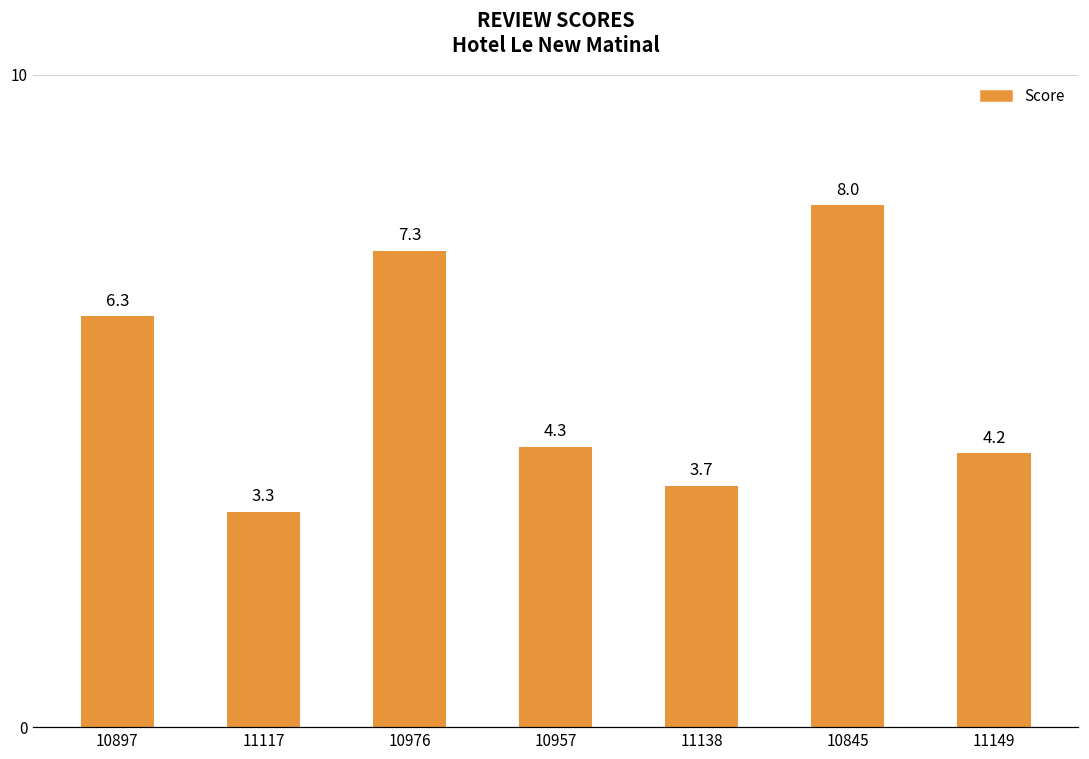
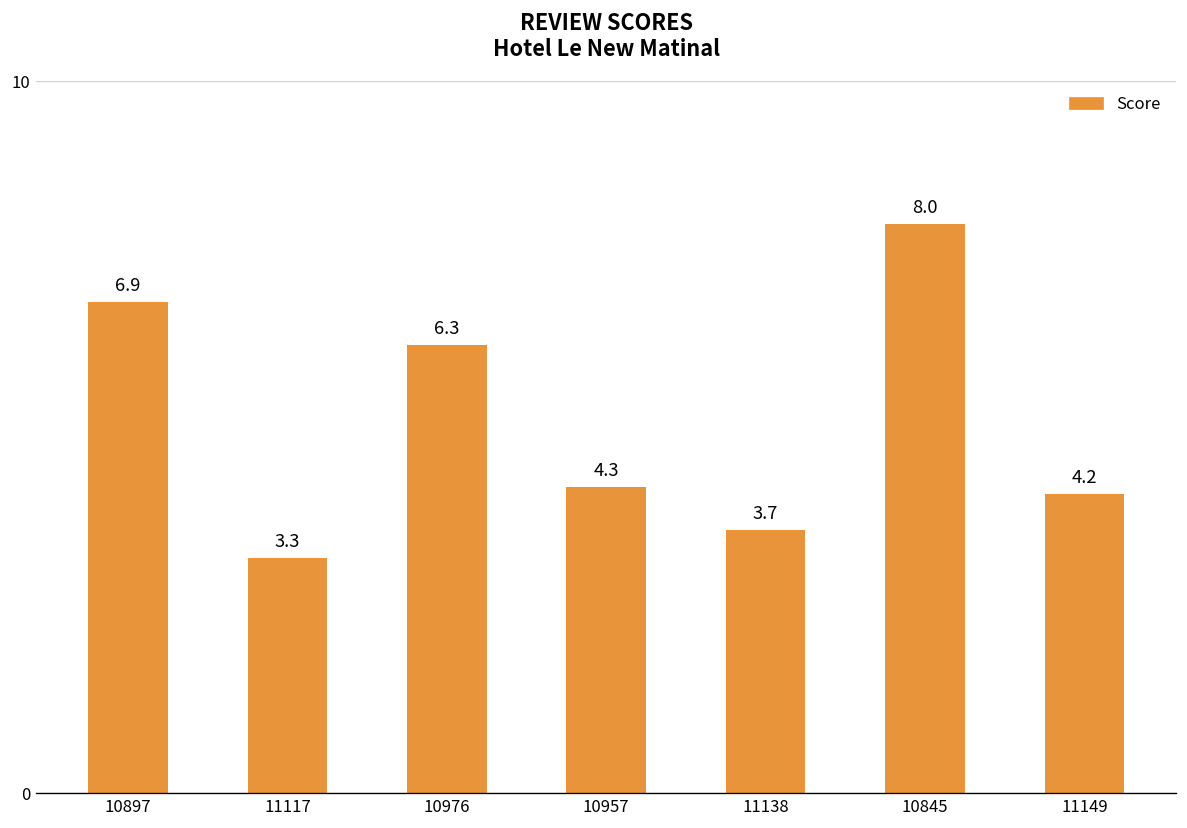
  {
-   "10897": 6.3,
+   "10897": 6.9,
    "11117": 3.3,
-   "10976": 7.3,
+   "10976": 6.3,
    "10957": 4.3,
    "11138": 3.7,
    "10845": 8.0,
    "11149": 4.2
  }
